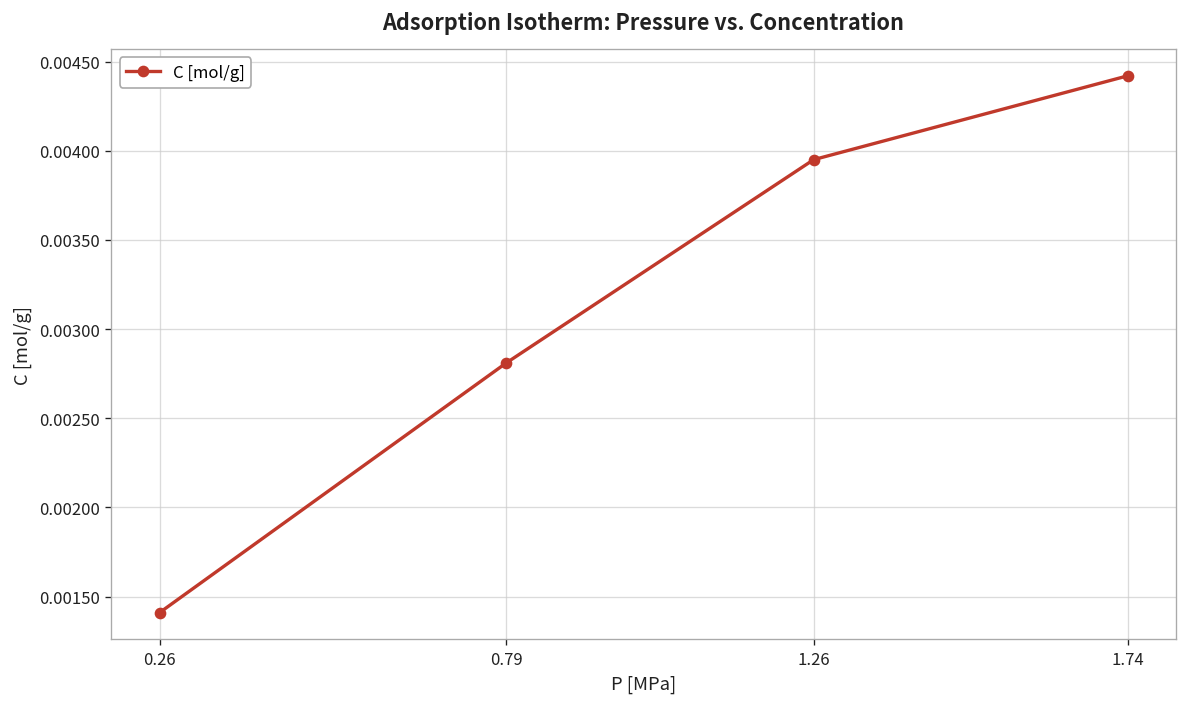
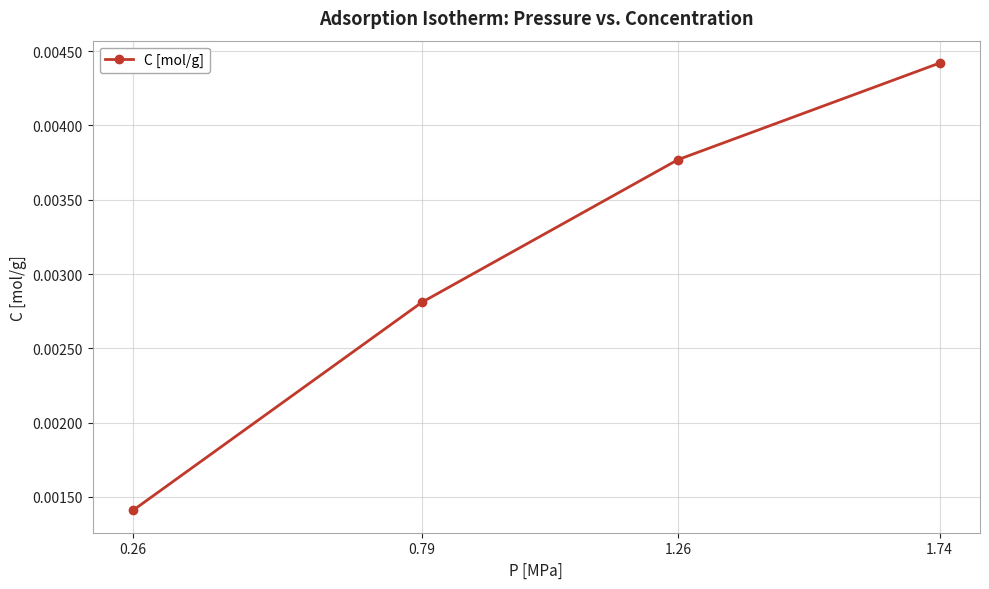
  {
    "0.26": 0.00141,
    "0.79": 0.00281,
-   "1.26": 0.00395,
+   "1.26": 0.00377,
    "1.74": 0.00442
  }
